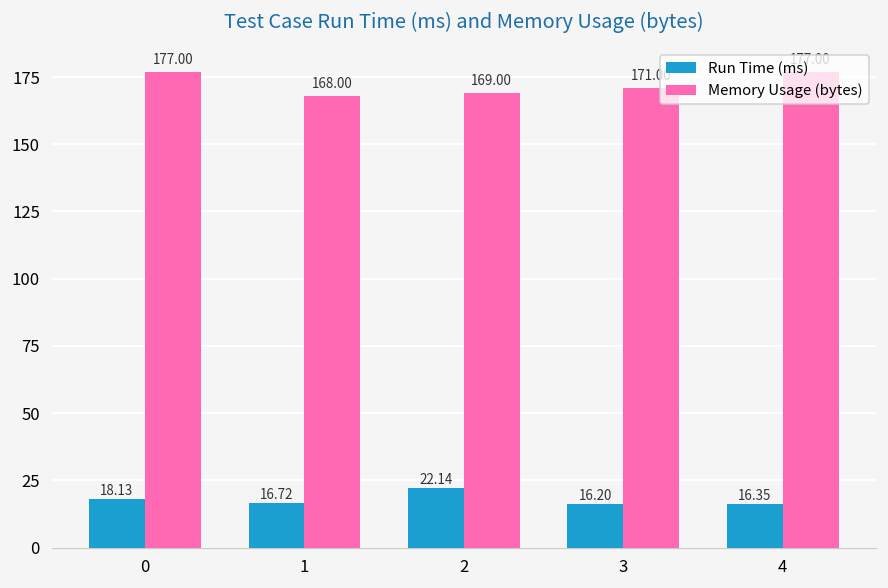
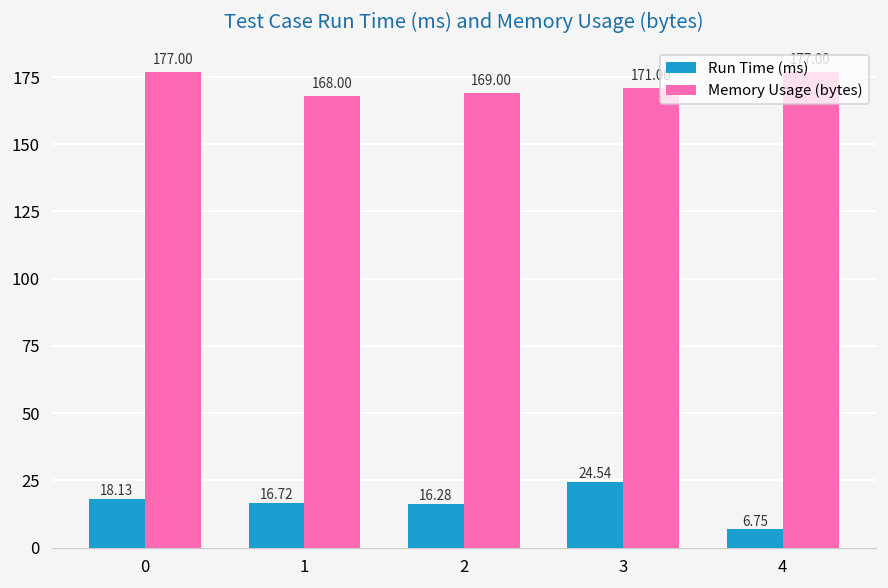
  {
    "Run Time (ms)": {
      "0": 18.13,
      "1": 16.72,
-     "2": 22.14,
-     "3": 16.20,
-     "4": 16.35
+     "2": 16.28,
+     "3": 24.54,
+     "4": 6.75
    },
    "Memory Usage (bytes)": {
      "0": 177.00,
      "1": 168.00,
      "2": 169.00
    }
  }
